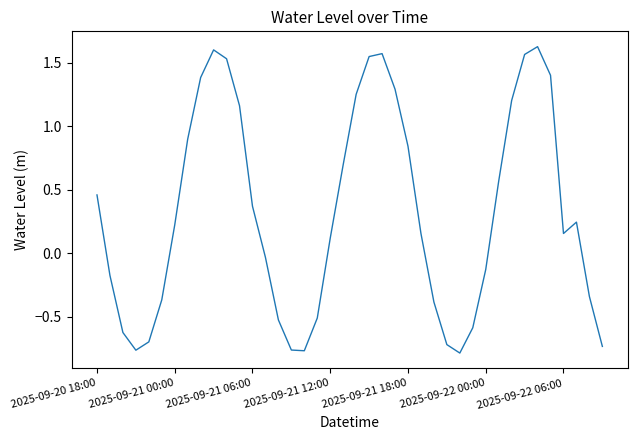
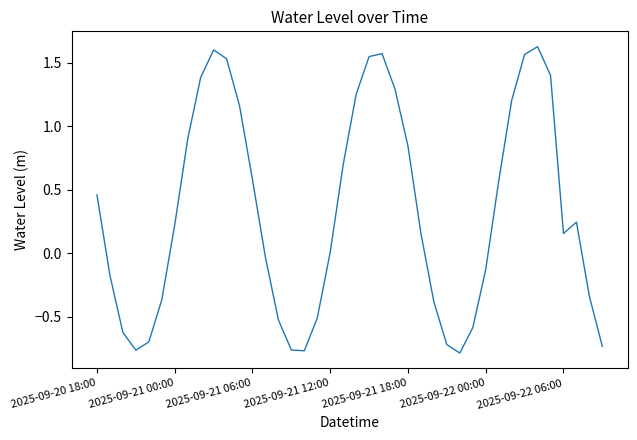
  {
    "2025-09-20 18:00": 0.46,
    "2025-09-21 00:00": 0.22,
-   "2025-09-21 06:00": 0.37,
-   "2025-09-21 12:00": 0.12,
+   "2025-09-21 06:00": 0.58,
+   "2025-09-21 12:00": 0.01,
    "2025-09-21 18:00": 0.84,
    "2025-09-22 00:00": -0.13,
    "2025-09-22 06:00": 0.16
  }
